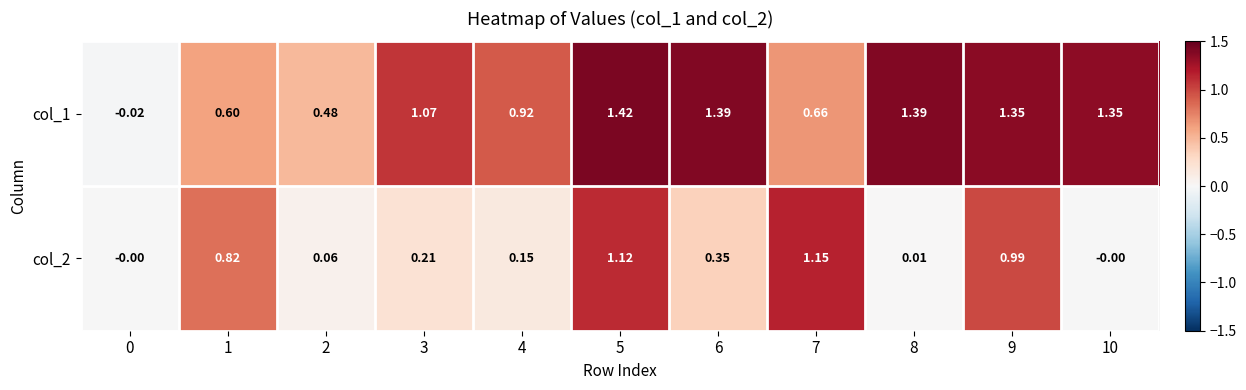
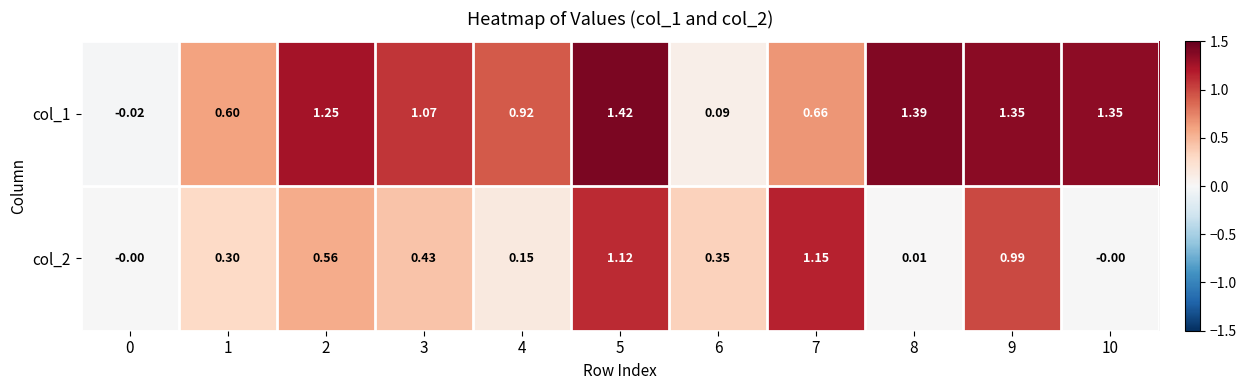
  {
    "col_1": {
      "0": -0.02,
      "1": 0.60,
-     "2": 0.48,
+     "2": 1.25,
      "3": 1.07,
      "4": 0.92,
      "5": 1.42,
-     "6": 1.39,
+     "6": 0.09,
      "7": 0.66,
      "8": 1.39,
      "9": 1.35,
      "10": 1.35
    },
    "col_2": {
      "0": -0.00,
-     "1": 0.82,
-     "2": 0.06,
-     "3": 0.21,
+     "1": 0.30,
+     "2": 0.56,
+     "3": 0.43,
      "4": 0.15,
      "5": 1.12,
      "6": 0.35,
      "7": 1.15,
      "8": 0.01,
      "9": 0.99,
      "10": -0.00
    }
  }
